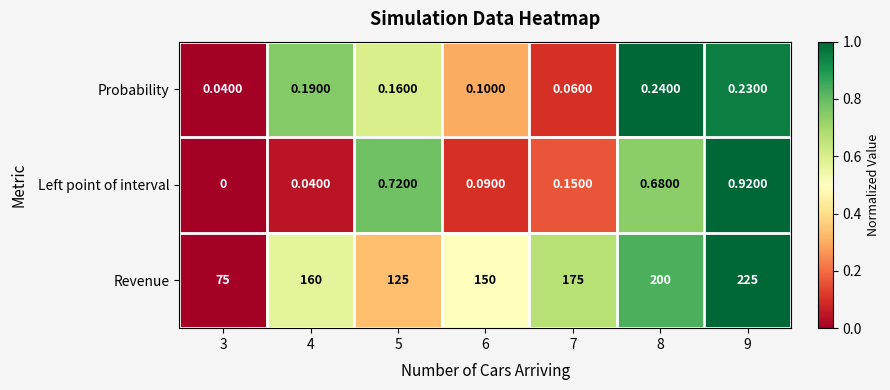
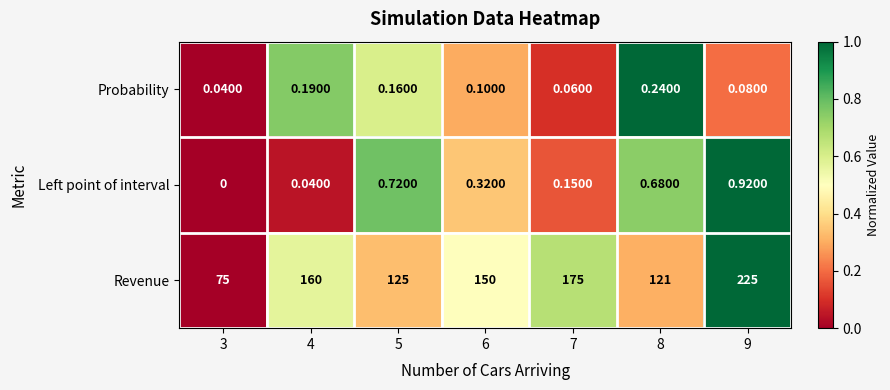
  {
    "Probability": {
      "3": 0.0400,
      "4": 0.1900,
      "5": 0.1600,
      "6": 0.1000,
      "7": 0.0600,
      "8": 0.2400,
-     "9": 0.2300
+     "9": 0.0800
    },
    "Left point of interval": {
      "3": 0,
      "4": 0.0400,
      "5": 0.7200,
-     "6": 0.0900,
+     "6": 0.3200,
      "7": 0.1500,
      "8": 0.6800,
      "9": 0.9200
    },
    "Revenue": {
      "3": 75,
      "4": 160,
      "5": 125,
      "6": 150,
      "7": 175,
-     "8": 200,
+     "8": 121,
      "9": 225
    }
  }
